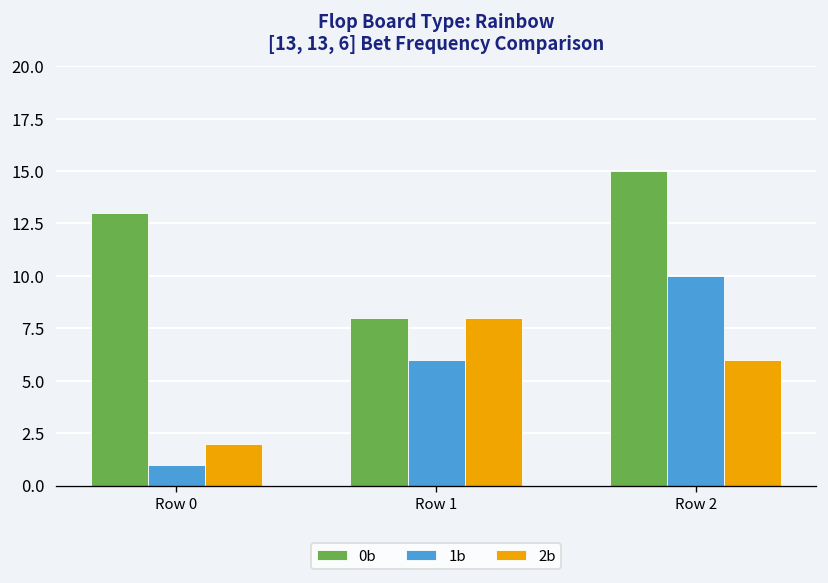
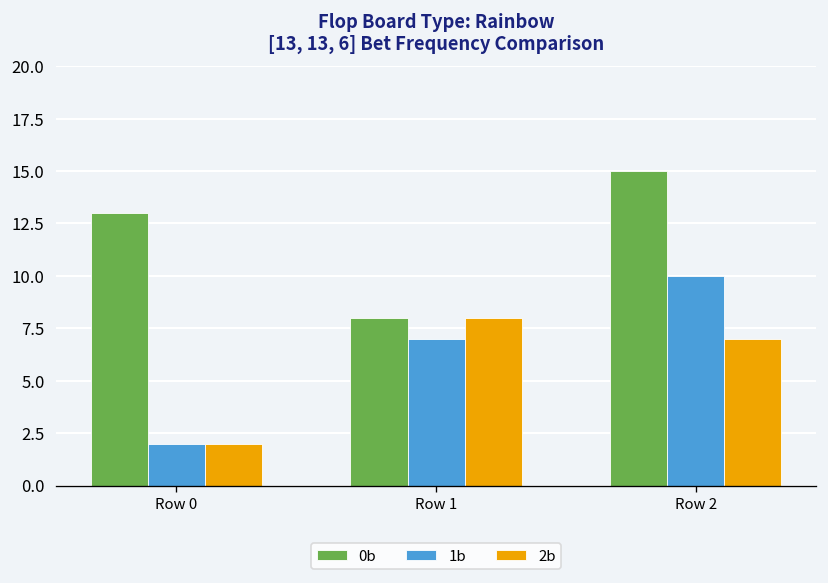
  {
    "0b": {
      "Row 0": 13,
      "Row 1": 8,
      "Row 2": 15
    },
    "1b": {
-     "Row 0": 1,
-     "Row 1": 6,
+     "Row 0": 2,
+     "Row 1": 7,
      "Row 2": 10
    },
    "2b": {
      "Row 0": 2,
      "Row 1": 8,
-     "Row 2": 6
+     "Row 2": 7
    }
  }
